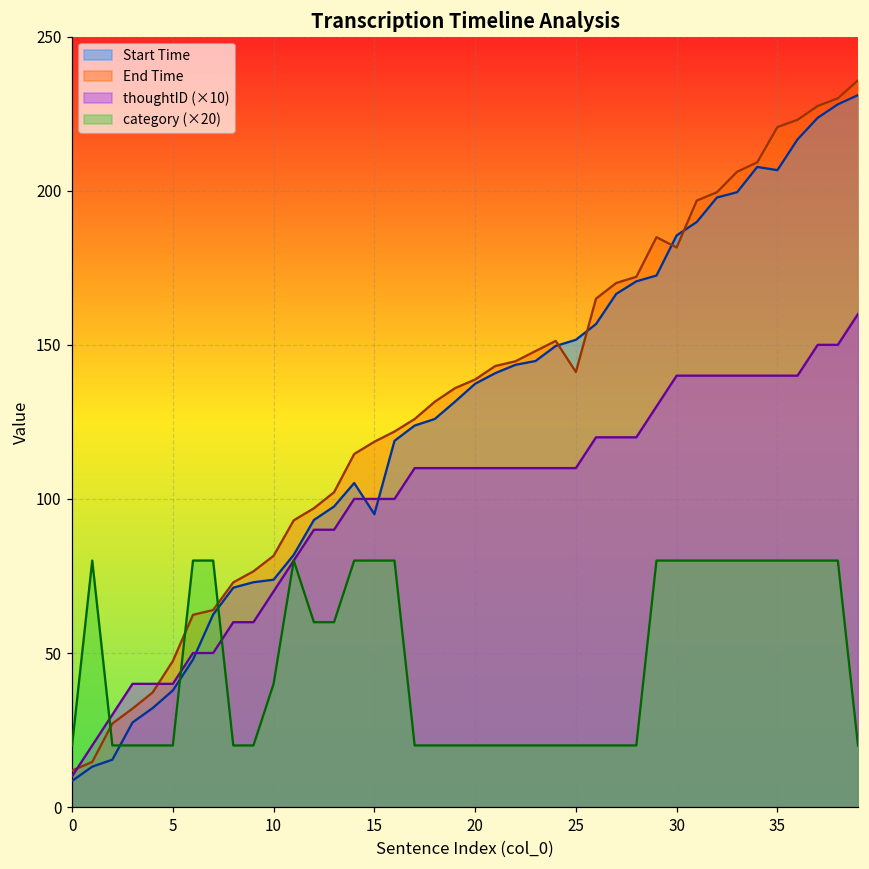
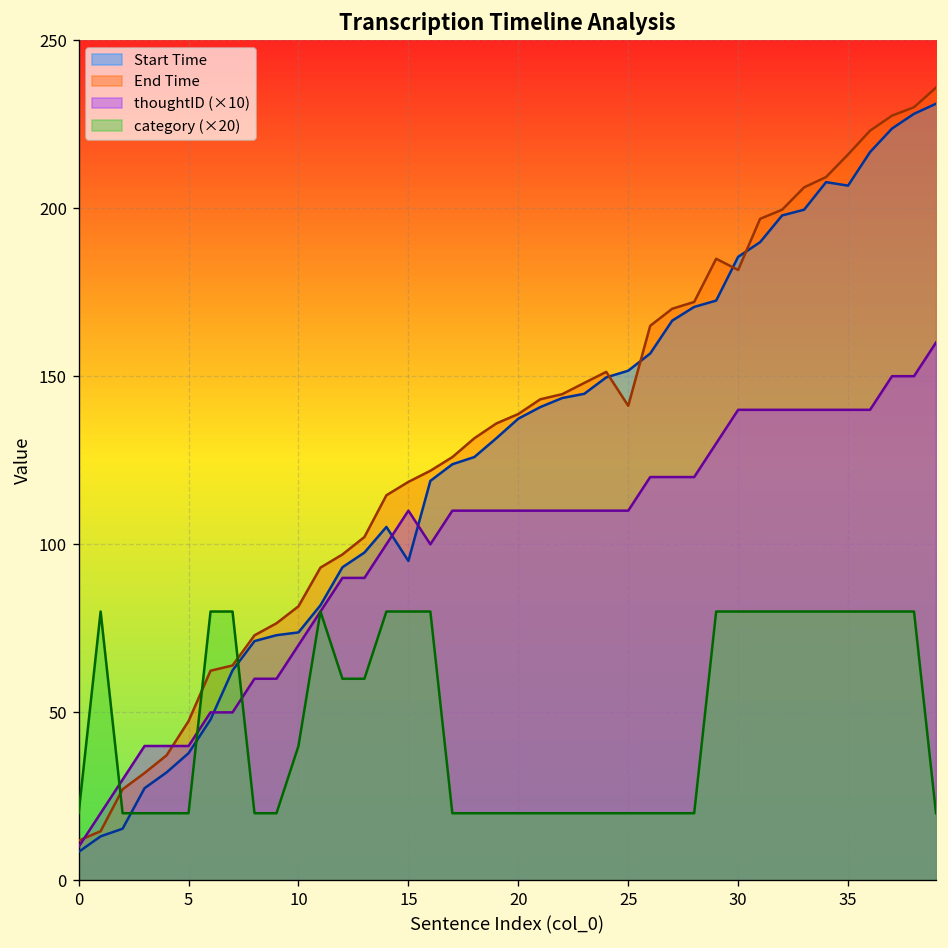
  {
    "Start Time": {
      "0": 9,
      "5": 38,
      "10": 74,
      "15": 95,
      "20": 137,
      "25": 152,
      "30": 186,
      "35": 207
    },
    "End Time": {
      "0": 12,
      "5": 47,
      "10": 82,
      "15": 119,
      "20": 139,
      "25": 141,
      "30": 182,
-     "35": 221
+     "35": 216
    },
    "thoughtID (×10)": {
      "0": 10,
      "5": 40,
      "10": 70,
-     "15": 100,
+     "15": 110,
      "20": 110,
      "25": 110,
      "30": 140,
      "35": 140
    },
    "category (×20)": {
      "0": 20,
      "5": 20,
      "10": 40,
      "15": 80,
      "20": 20,
      "25": 20,
      "30": 80,
      "35": 80
    }
  }
